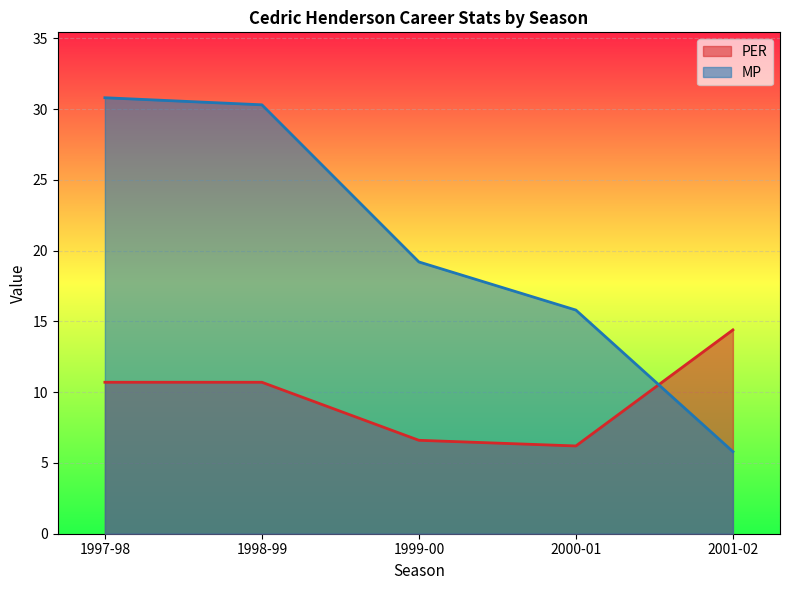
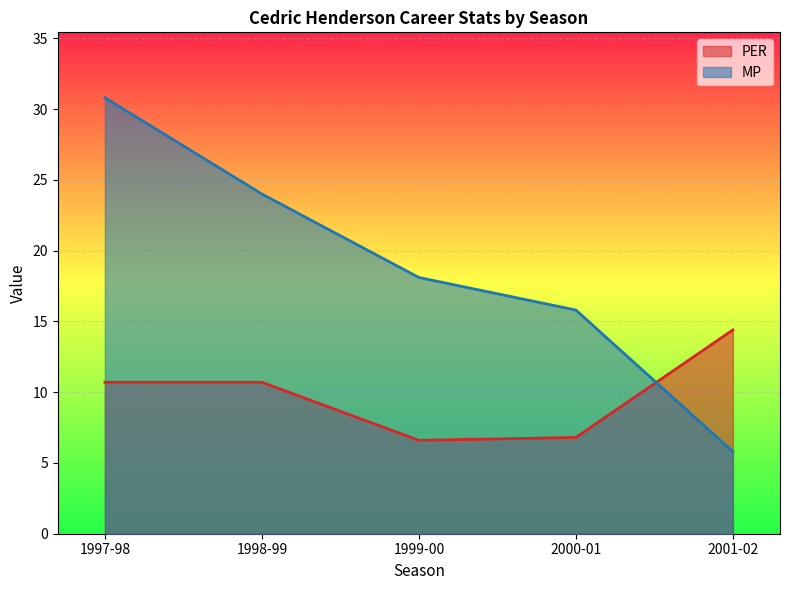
  {
    "PER": {
      "1997-98": 10.7,
      "1998-99": 10.7,
      "1999-00": 6.6,
-     "2000-01": 6.2,
+     "2000-01": 6.8,
      "2001-02": 14.4
    },
    "MP": {
      "1997-98": 30.8,
-     "1998-99": 30.3,
-     "1999-00": 19.2,
+     "1998-99": 24.0,
+     "1999-00": 18.1,
      "2000-01": 15.8,
      "2001-02": 5.8
    }
  }
